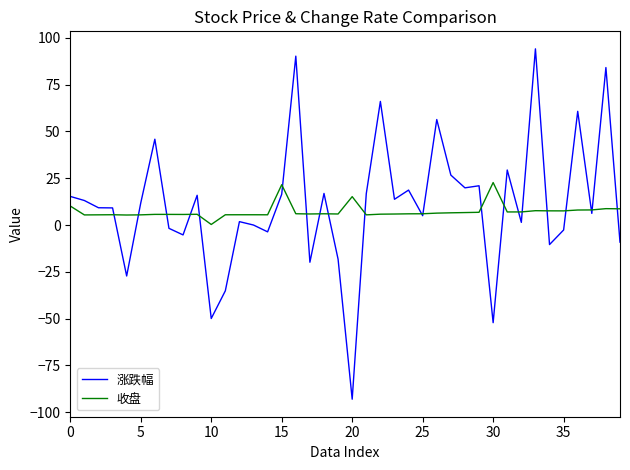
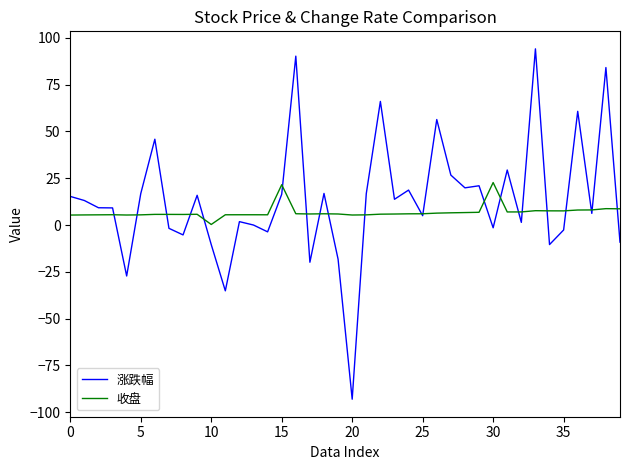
  {
    "涨跌幅": {
      "0": 15,
-     "5": 12,
-     "10": -50,
+     "5": 17,
+     "10": -10,
      "15": 16,
      "20": -93,
-     "30": -52,
+     "30": -1,
      "35": -3
    },
    "收盘": {
-     "0": 10,
+     "0": 5,
      "5": 5,
      "10": 0,
      "15": 22,
-     "20": 15,
+     "20": 5,
      "30": 23,
      "35": 8
    }
  }
